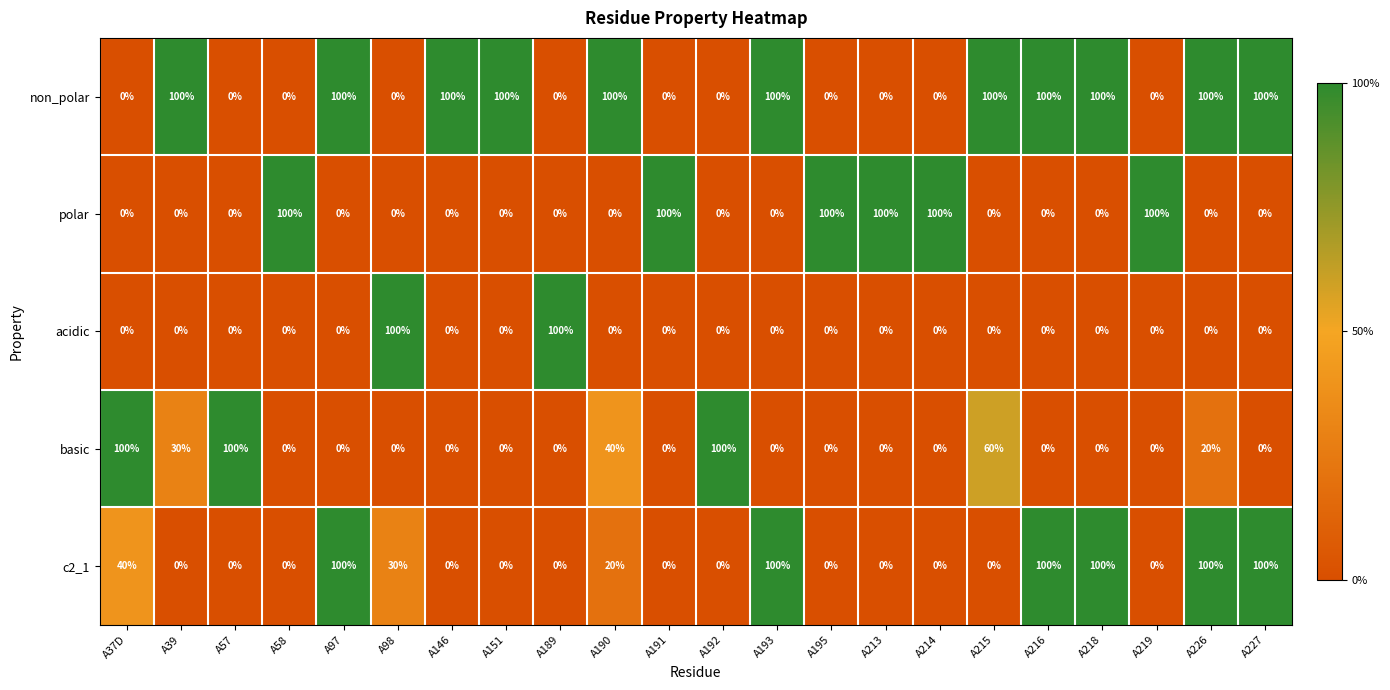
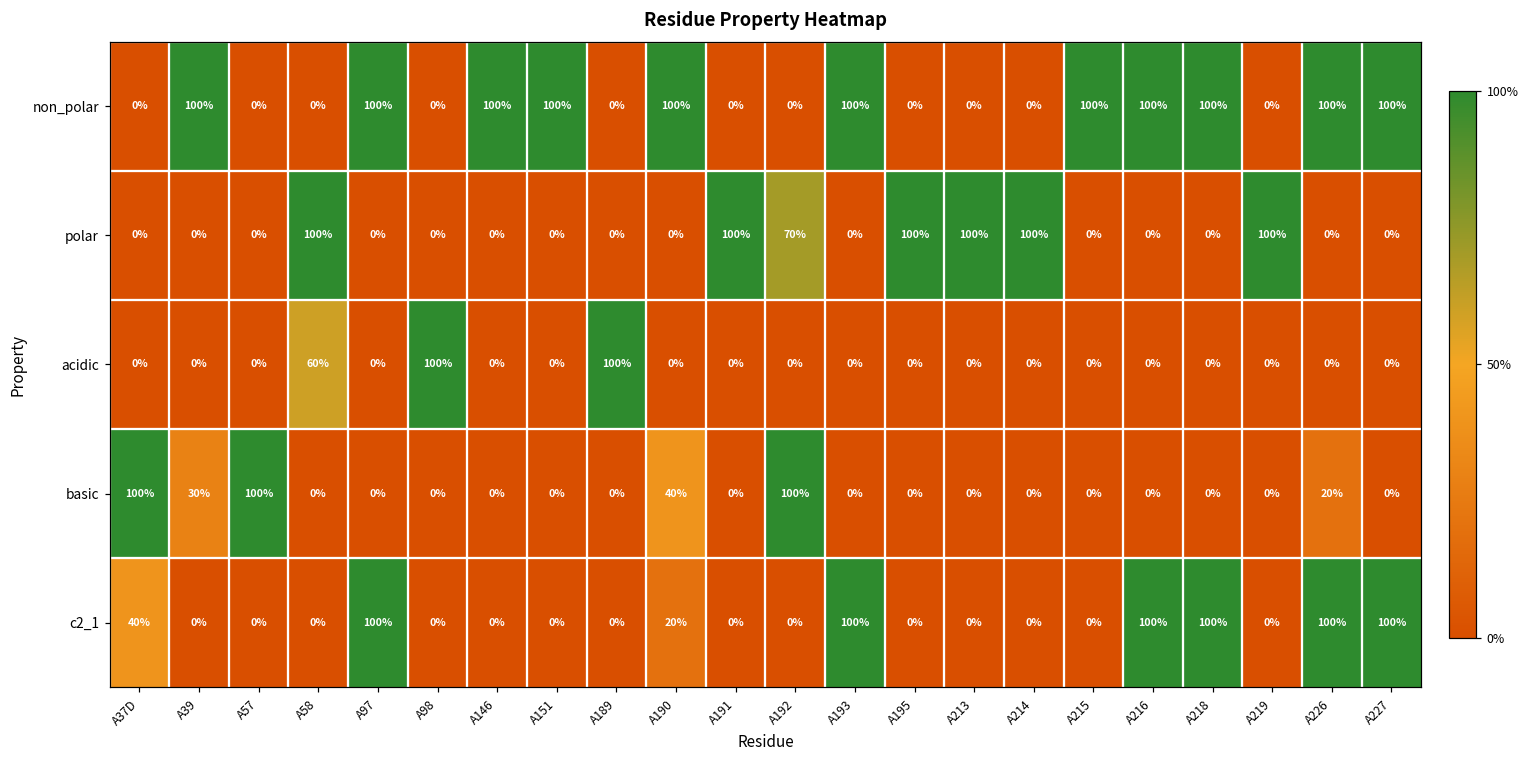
  {
    "non_polar": {
      "A37D": "0%",
      "A39": "100%",
      "A57": "0%",
      "A58": "0%",
      "A97": "100%",
      "A98": "0%",
      "A146": "100%",
      "A151": "100%",
      "A189": "0%",
      "A190": "100%",
      "A191": "0%",
      "A192": "0%",
      "A193": "100%",
      "A195": "0%",
      "A213": "0%",
      "A214": "0%",
      "A215": "100%",
      "A216": "100%",
      "A218": "100%",
      "A219": "0%",
      "A226": "100%",
      "A227": "100%"
    },
    "polar": {
      "A37D": "0%",
      "A39": "0%",
      "A57": "0%",
      "A58": "100%",
      "A97": "0%",
      "A98": "0%",
      "A146": "0%",
      "A151": "0%",
      "A189": "0%",
      "A190": "0%",
      "A191": "100%",
-     "A192": "0%",
+     "A192": "70%",
      "A193": "0%",
      "A195": "100%",
      "A213": "100%",
      "A214": "100%",
      "A215": "0%",
      "A216": "0%",
      "A218": "0%",
      "A219": "100%",
      "A226": "0%",
      "A227": "0%"
    },
    "acidic": {
      "A37D": "0%",
      "A39": "0%",
      "A57": "0%",
-     "A58": "0%",
+     "A58": "60%",
      "A97": "0%",
      "A98": "100%",
      "A146": "0%",
      "A151": "0%",
      "A189": "100%",
      "A190": "0%",
      "A191": "0%",
      "A192": "0%",
      "A193": "0%",
      "A195": "0%",
      "A213": "0%",
      "A214": "0%",
      "A215": "0%",
      "A216": "0%",
      "A218": "0%",
      "A219": "0%",
      "A226": "0%",
      "A227": "0%"
    },
    "basic": {
      "A37D": "100%",
      "A39": "30%",
      "A57": "100%",
      "A58": "0%",
      "A97": "0%",
      "A98": "0%",
      "A146": "0%",
      "A151": "0%",
      "A189": "0%",
      "A190": "40%",
      "A191": "0%",
      "A192": "100%",
      "A193": "0%",
      "A195": "0%",
      "A213": "0%",
      "A214": "0%",
-     "A215": "60%",
+     "A215": "0%",
      "A216": "0%",
      "A218": "0%",
      "A219": "0%",
      "A226": "20%",
      "A227": "0%"
    },
    "c2_1": {
      "A37D": "40%",
      "A39": "0%",
      "A57": "0%",
      "A58": "0%",
      "A97": "100%",
-     "A98": "30%",
+     "A98": "0%",
      "A146": "0%",
      "A151": "0%",
      "A189": "0%",
      "A190": "20%",
      "A191": "0%",
      "A192": "0%",
      "A193": "100%",
      "A195": "0%",
      "A213": "0%",
      "A214": "0%",
      "A215": "0%",
      "A216": "100%",
      "A218": "100%",
      "A219": "0%",
      "A226": "100%",
      "A227": "100%"
    }
  }
